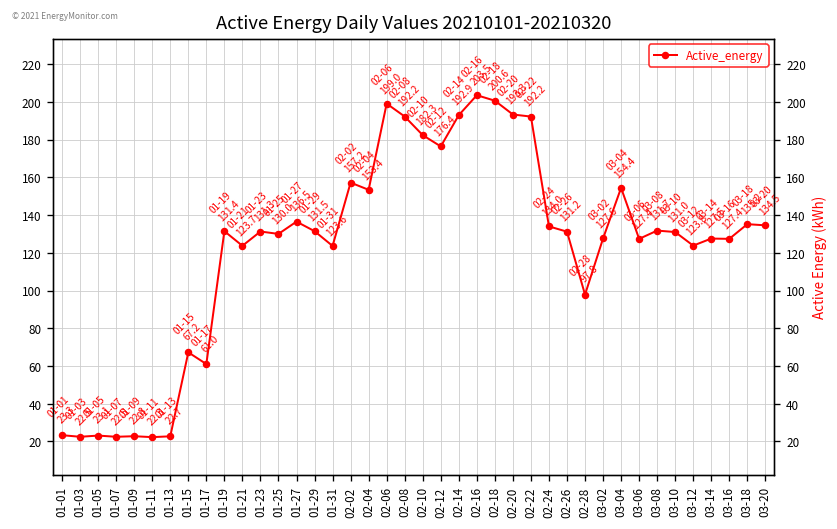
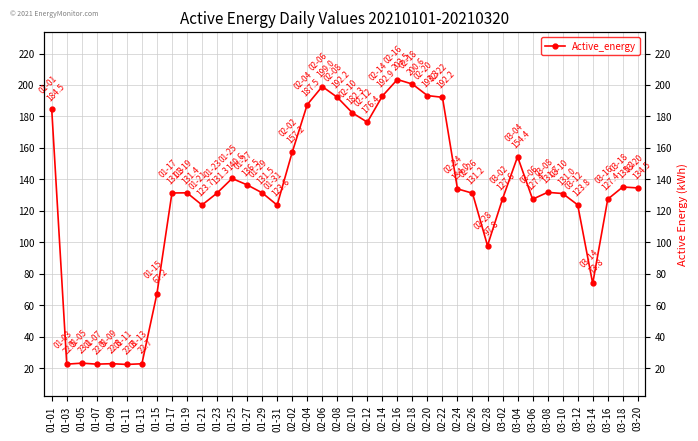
  {
-   "01-01": 23.3,
-   "01-17": 61.0,
-   "01-25": 130.0,
-   "02-04": 153.4,
+   "01-01": 184.5,
+   "01-17": 131.3,
+   "01-25": 140.6,
+   "02-04": 187.5,
    "02-28": 97.8,
    "03-02": 127.6,
    "03-04": 154.4,
-   "03-14": 127.5
+   "03-14": 73.8
  }
